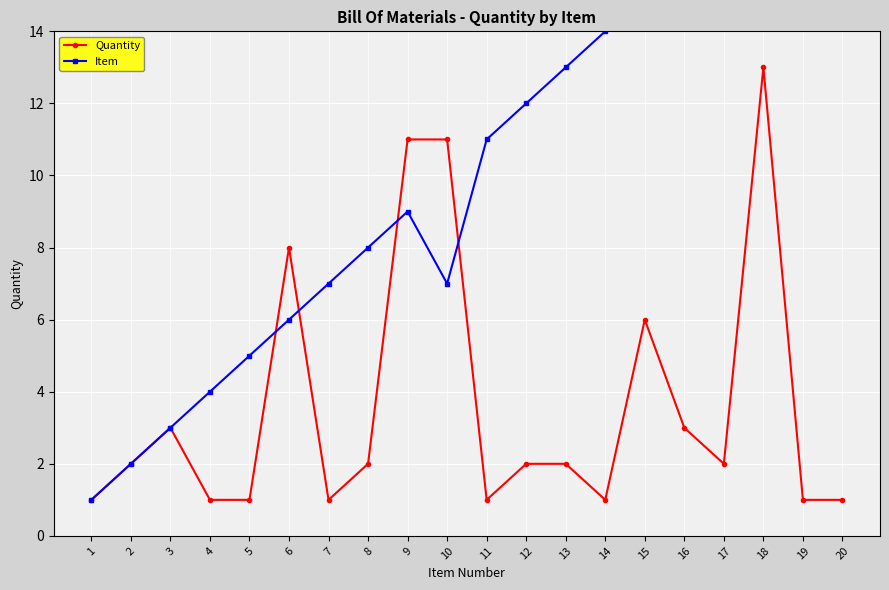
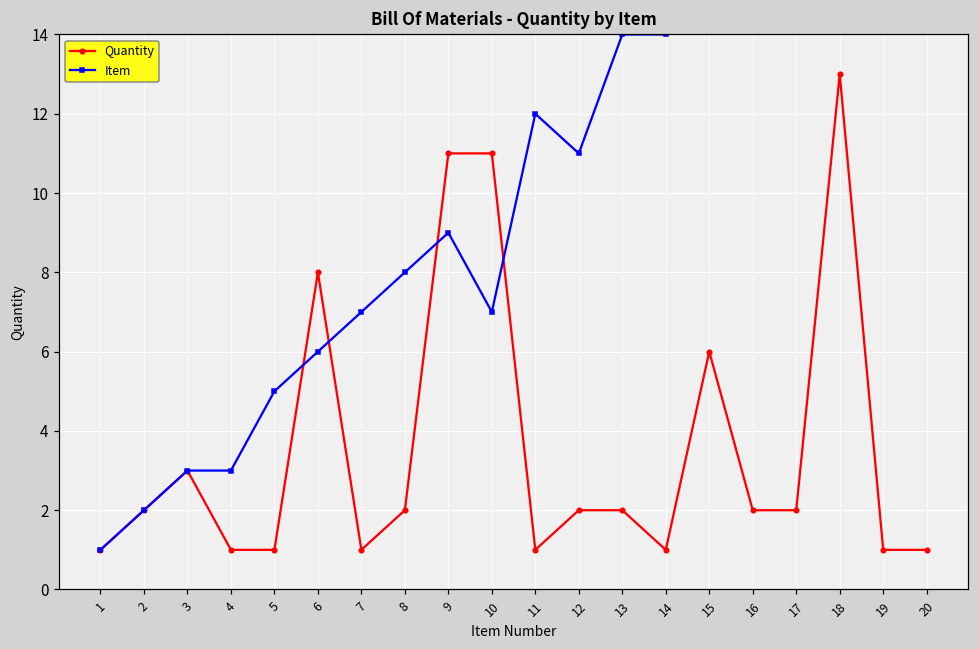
  {
    "Quantity": {
      "4": 1,
      "5": 1,
      "6": 8,
      "7": 1,
      "8": 2,
      "9": 11,
      "10": 11,
      "11": 1,
      "12": 2,
      "13": 2,
      "14": 1,
      "15": 6,
-     "16": 3,
+     "16": 2,
      "17": 2,
      "18": 13,
      "19": 1,
      "20": 1
    },
    "Item": {
-     "4": 4,
+     "4": 3,
      "5": 5,
      "6": 6,
      "7": 7,
      "8": 8,
      "9": 9,
      "10": 7,
-     "11": 11,
-     "12": 12,
-     "13": 13,
+     "11": 12,
+     "12": 11,
+     "13": 14,
      "14": 14
    }
  }
